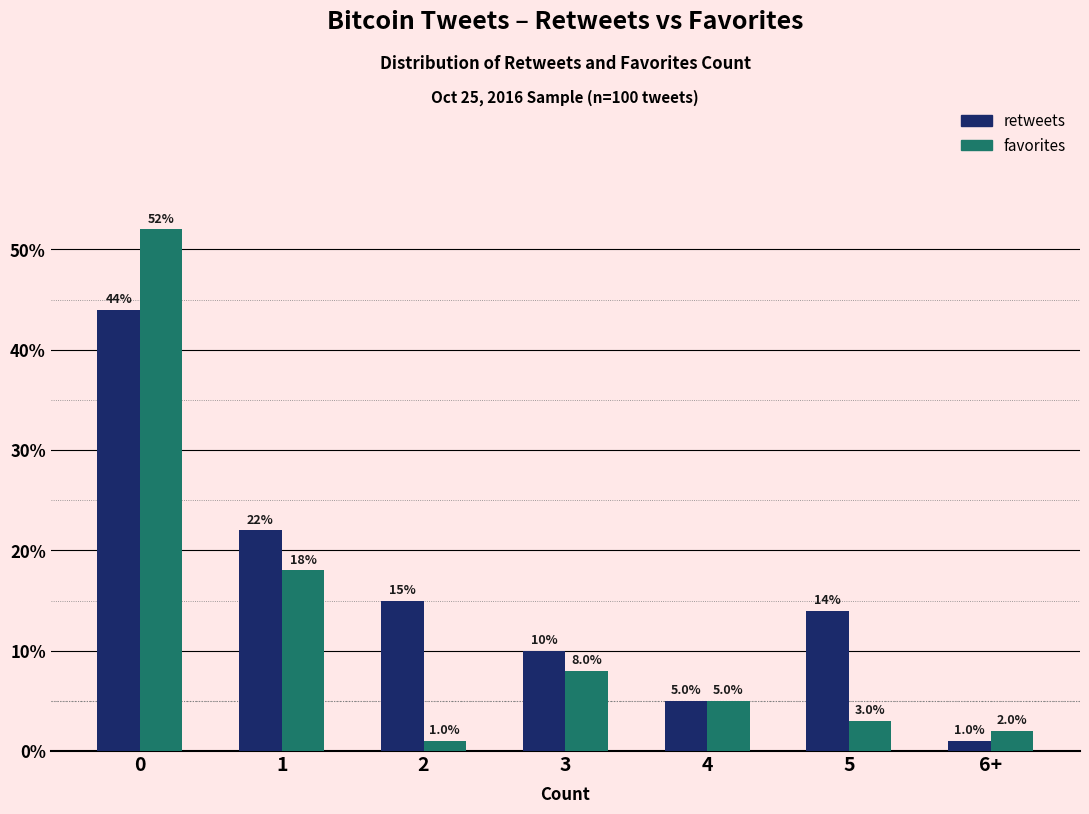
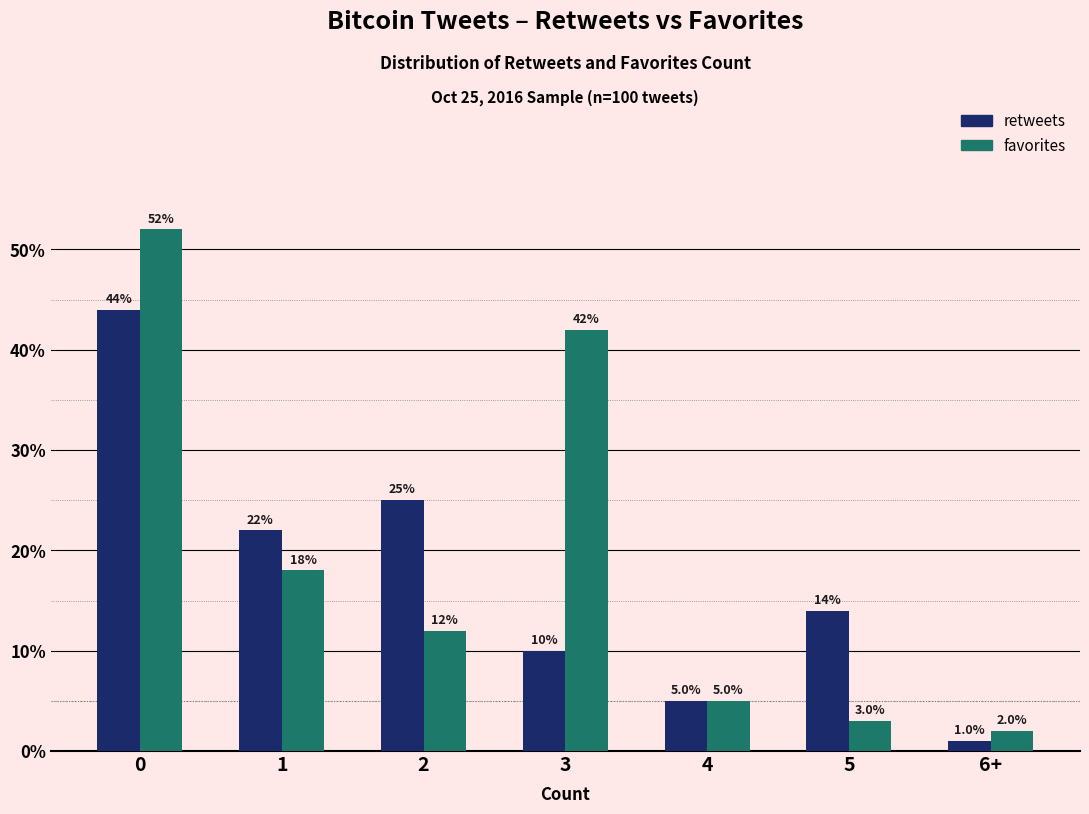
  {
    "retweets": {
      "0": "44%",
      "1": "22%",
-     "2": "15%",
+     "2": "25%",
      "3": "10%",
      "4": "5.0%",
      "5": "14%",
      "6+": "1.0%"
    },
    "favorites": {
      "0": "52%",
      "1": "18%",
-     "2": "1.0%",
-     "3": "8.0%",
+     "2": "12%",
+     "3": "42%",
      "4": "5.0%",
      "5": "3.0%",
      "6+": "2.0%"
    }
  }
